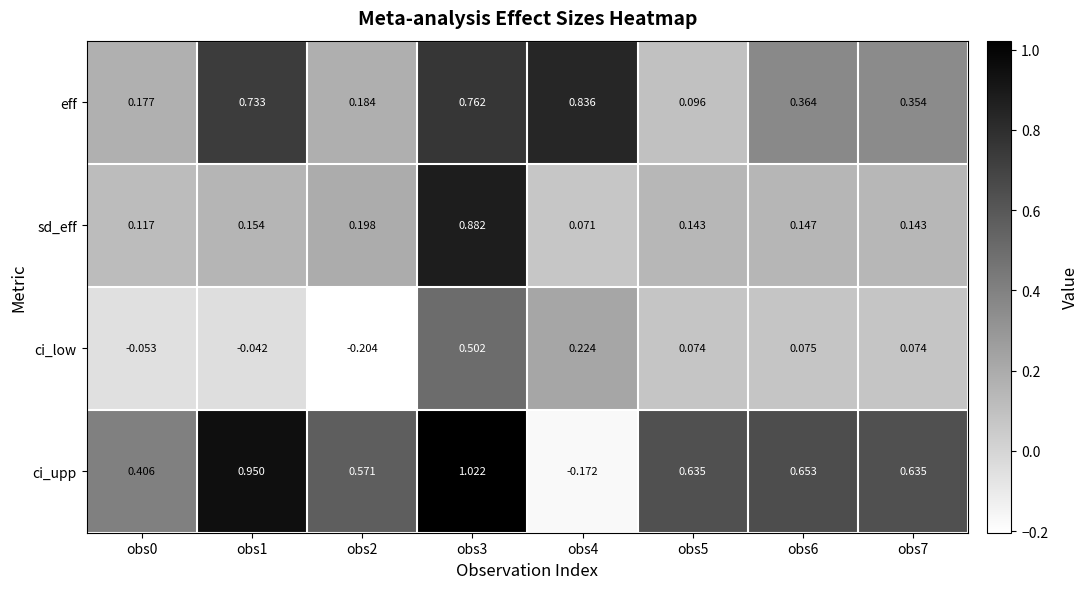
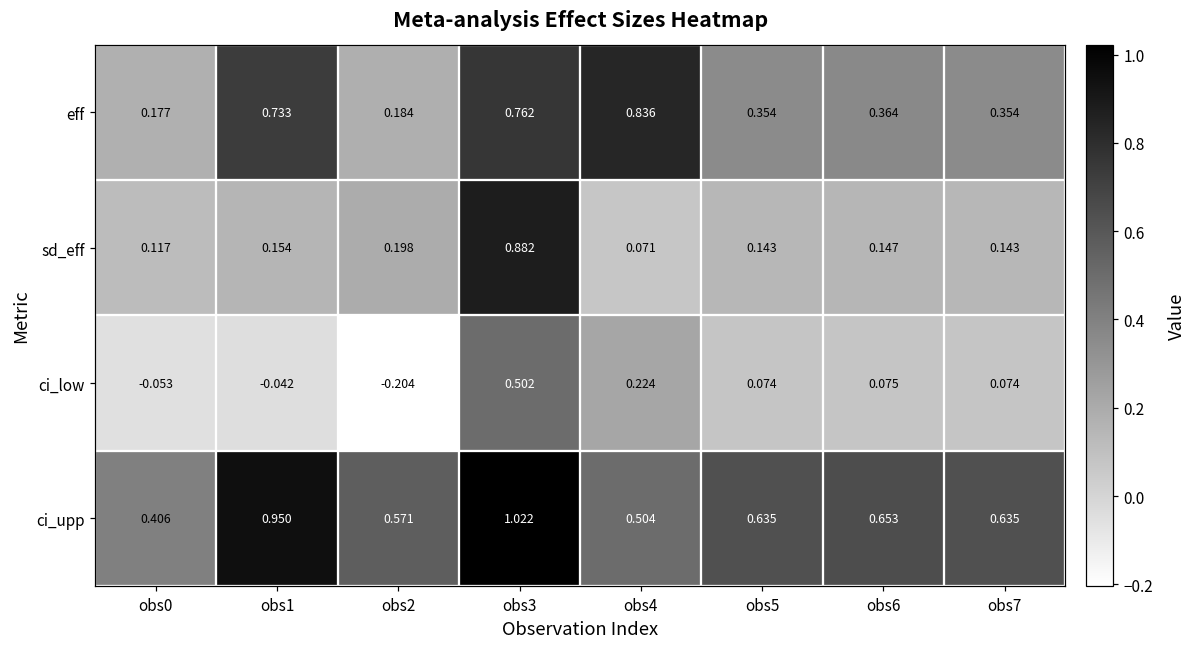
  {
    "eff": {
      "obs0": 0.177,
      "obs1": 0.733,
      "obs2": 0.184,
      "obs3": 0.762,
      "obs4": 0.836,
-     "obs5": 0.096,
+     "obs5": 0.354,
      "obs6": 0.364,
      "obs7": 0.354
    },
    "sd_eff": {
      "obs0": 0.117,
      "obs1": 0.154,
      "obs2": 0.198,
      "obs3": 0.882,
      "obs4": 0.071,
      "obs5": 0.143,
      "obs6": 0.147,
      "obs7": 0.143
    },
    "ci_low": {
      "obs0": -0.053,
      "obs1": -0.042,
      "obs2": -0.204,
      "obs3": 0.502,
      "obs4": 0.224,
      "obs5": 0.074,
      "obs6": 0.075,
      "obs7": 0.074
    },
    "ci_upp": {
      "obs0": 0.406,
      "obs1": 0.950,
      "obs2": 0.571,
      "obs3": 1.022,
-     "obs4": -0.172,
+     "obs4": 0.504,
      "obs5": 0.635,
      "obs6": 0.653,
      "obs7": 0.635
    }
  }
